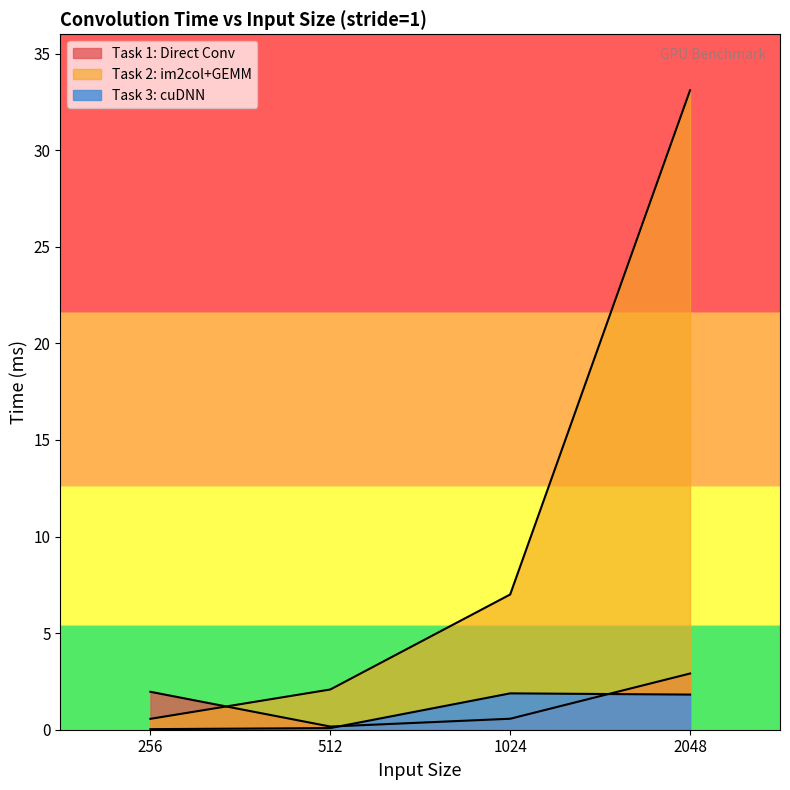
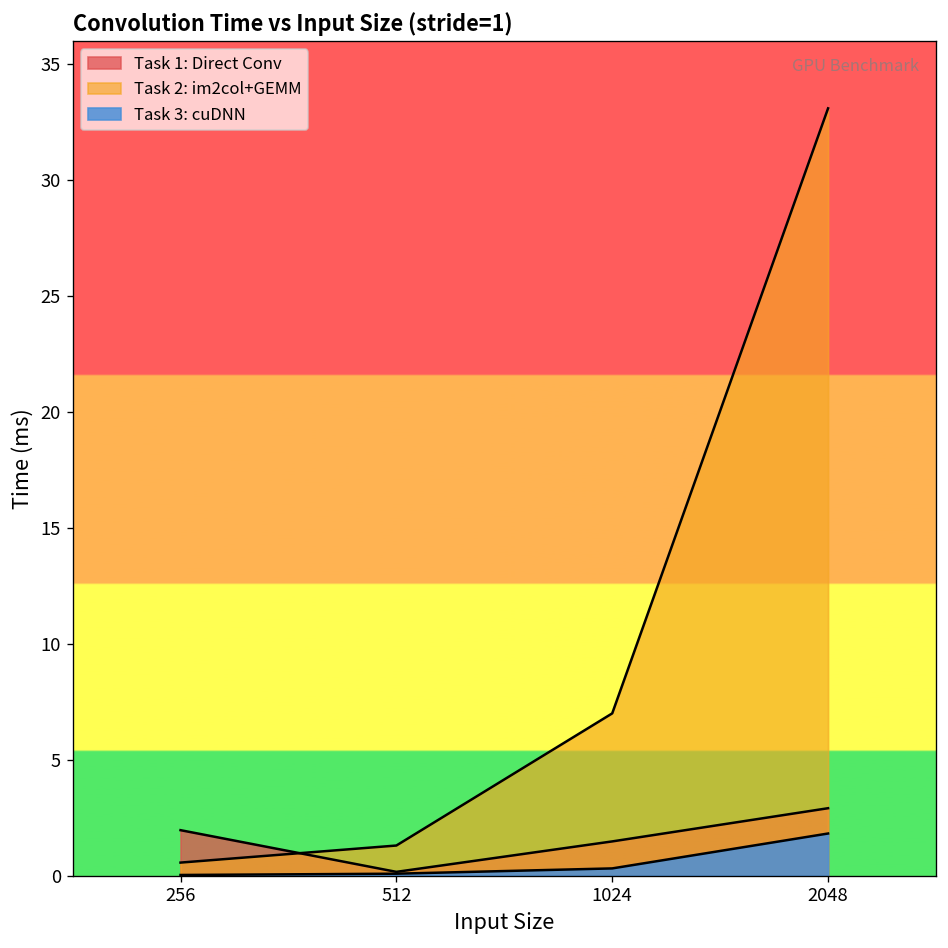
  {
    "Task 1: Direct Conv": {
      "256": 2.0,
-     "1024": 0.6,
+     "1024": 1.5,
      "2048": 2.9
    },
    "Task 2: im2col+GEMM": {
      "256": 0.6,
-     "512": 2.1,
+     "512": 1.3,
      "1024": 7.0,
      "2048": 33.1
    },
    "Task 3: cuDNN": {
      "256": 0.0,
-     "1024": 1.9,
+     "1024": 0.3,
      "2048": 1.8
    }
  }
